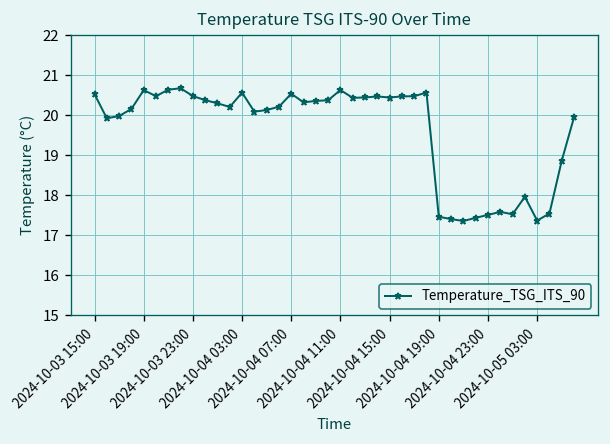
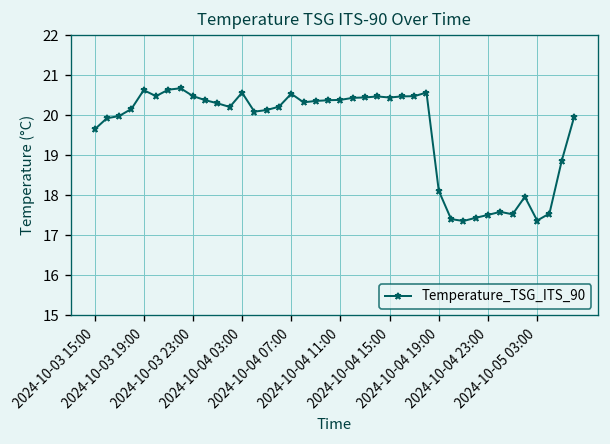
  {
-   "2024-10-03 15:00": 20.5,
+   "2024-10-03 15:00": 19.6,
    "2024-10-03 19:00": 20.6,
    "2024-10-03 23:00": 20.5,
    "2024-10-04 03:00": 20.6,
    "2024-10-04 07:00": 20.5,
-   "2024-10-04 11:00": 20.6,
+   "2024-10-04 11:00": 20.4,
    "2024-10-04 15:00": 20.4,
-   "2024-10-04 19:00": 17.5,
+   "2024-10-04 19:00": 18.1,
    "2024-10-04 23:00": 17.5,
    "2024-10-05 03:00": 17.4
  }
